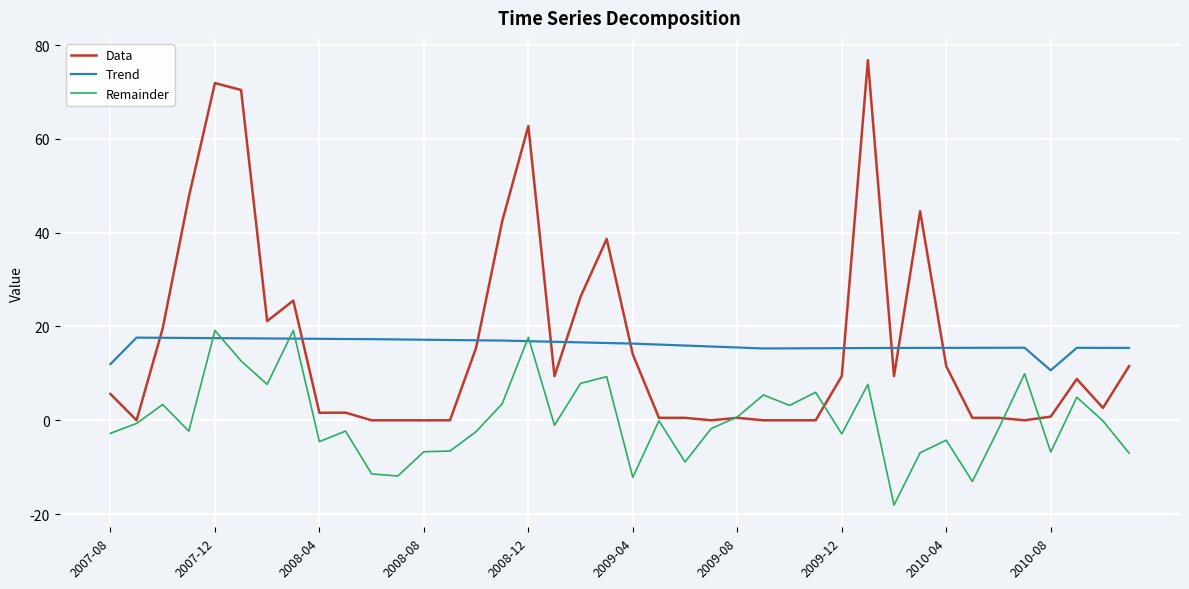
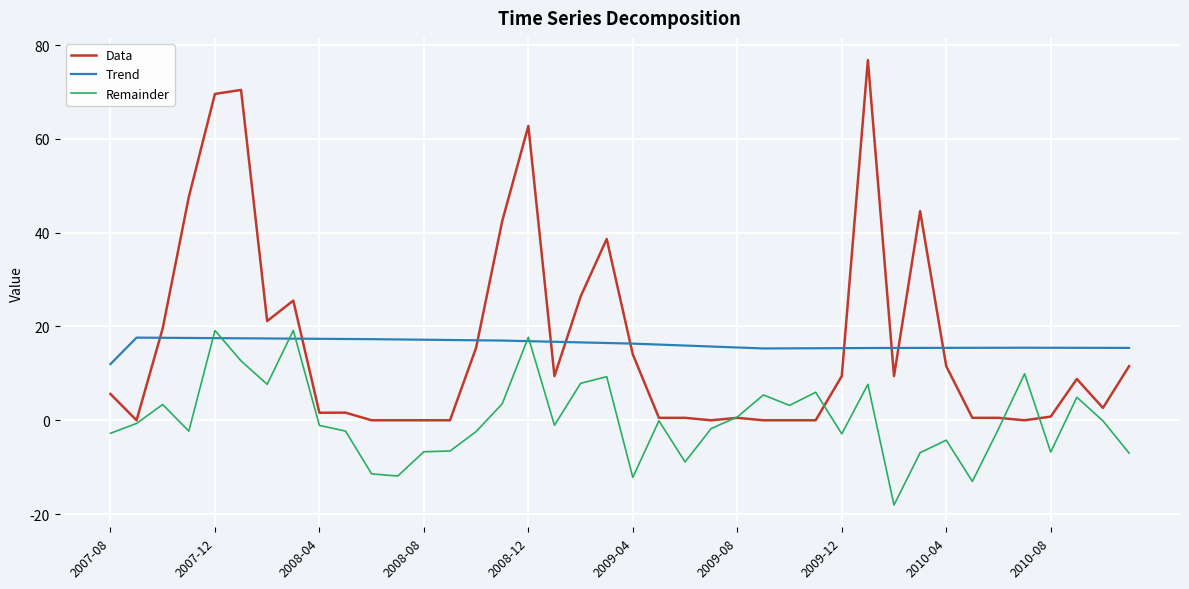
  {
    "Data": {
      "2007-08": 6,
-     "2007-12": 72,
+     "2007-12": 70,
      "2008-04": 2,
      "2008-08": 0,
      "2008-12": 63,
      "2009-04": 14,
      "2009-12": 9,
      "2010-04": 12,
      "2010-08": 1
    },
    "Trend": {
      "2007-08": 12,
      "2007-12": 18,
      "2008-04": 17,
      "2008-08": 17,
      "2008-12": 17,
      "2009-04": 16,
      "2009-08": 16,
      "2009-12": 15,
      "2010-04": 15,
-     "2010-08": 11
+     "2010-08": 15
    },
    "Remainder": {
      "2007-08": -3,
      "2007-12": 19,
-     "2008-04": -5,
+     "2008-04": -1,
      "2008-08": -7,
      "2008-12": 18,
      "2009-04": -12,
      "2009-12": -3,
      "2010-04": -4,
      "2010-08": -7
    }
  }
